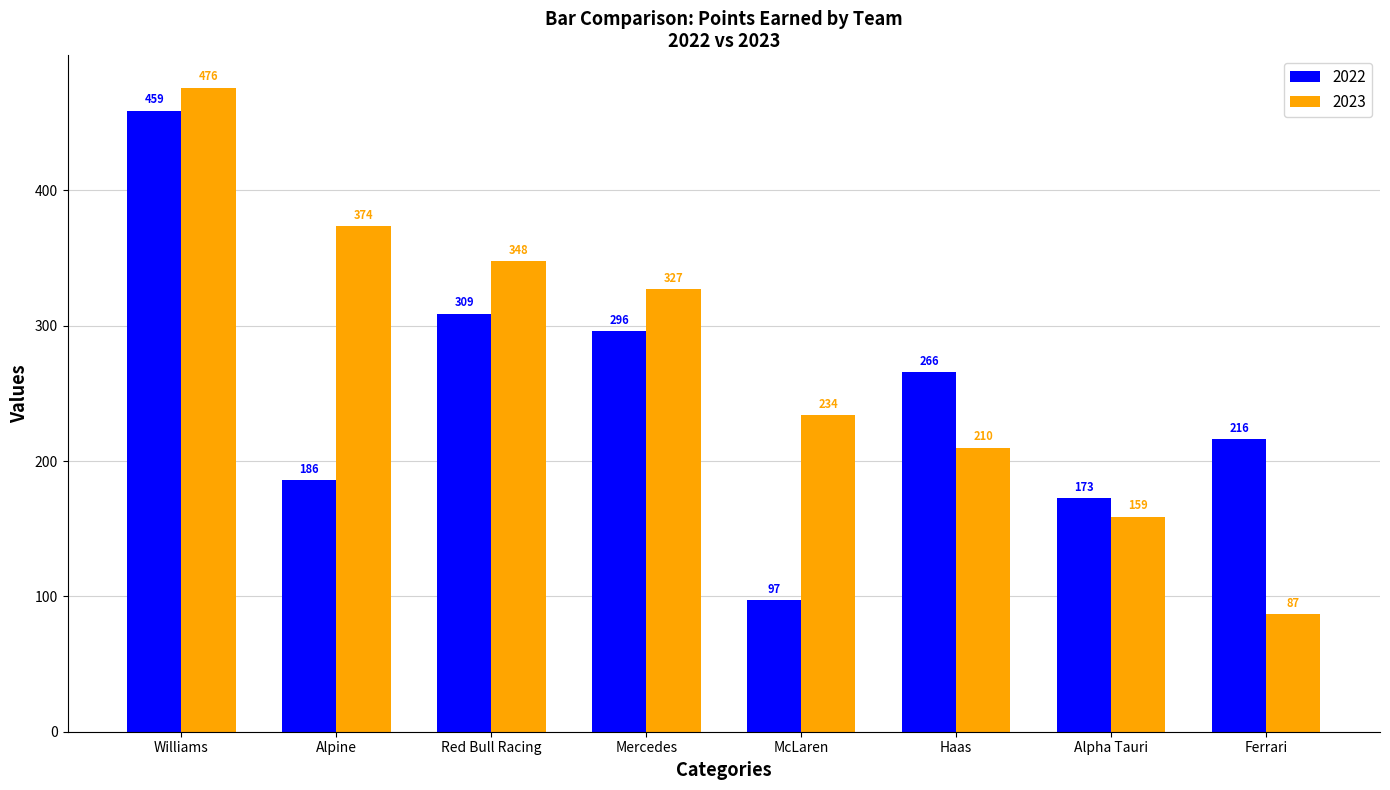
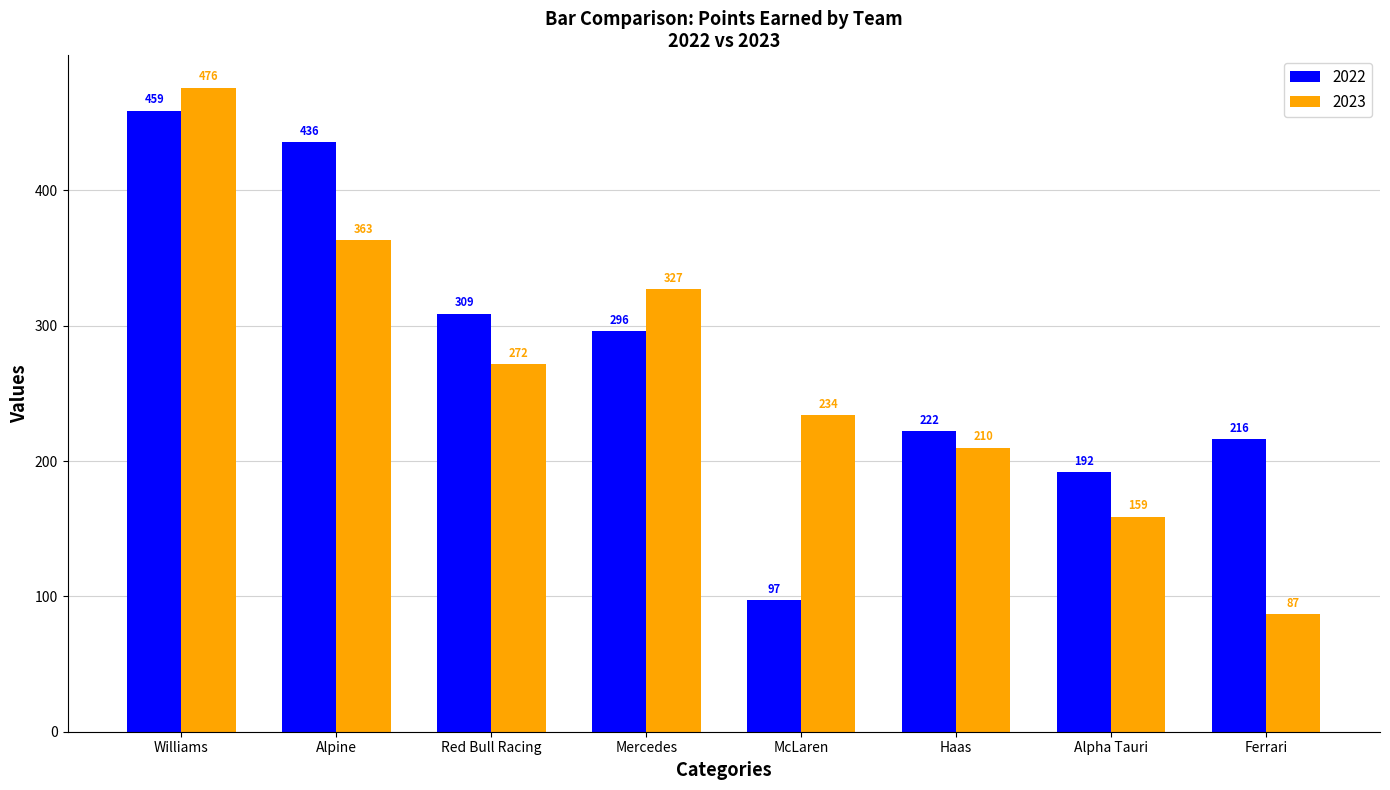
  {
    "2022": {
      "Williams": 459,
-     "Alpine": 186,
+     "Alpine": 436,
      "Red Bull Racing": 309,
      "Mercedes": 296,
      "McLaren": 97,
-     "Haas": 266,
-     "Alpha Tauri": 173,
+     "Haas": 222,
+     "Alpha Tauri": 192,
      "Ferrari": 216
    },
    "2023": {
      "Williams": 476,
-     "Alpine": 374,
-     "Red Bull Racing": 348,
+     "Alpine": 363,
+     "Red Bull Racing": 272,
      "Mercedes": 327,
      "McLaren": 234,
      "Haas": 210,
      "Alpha Tauri": 159,
      "Ferrari": 87
    }
  }
